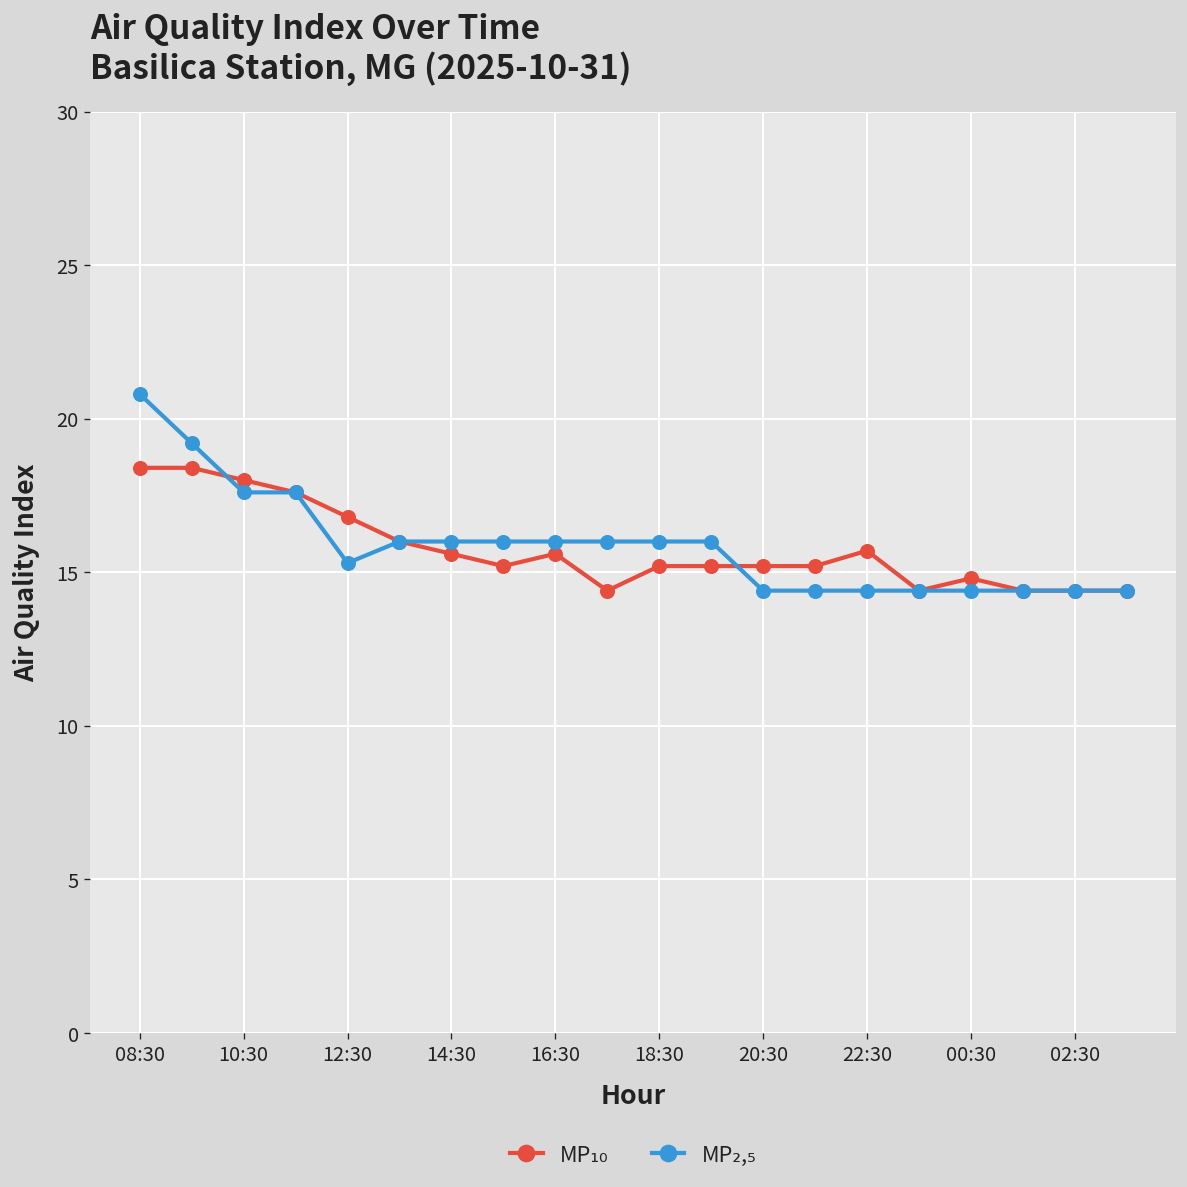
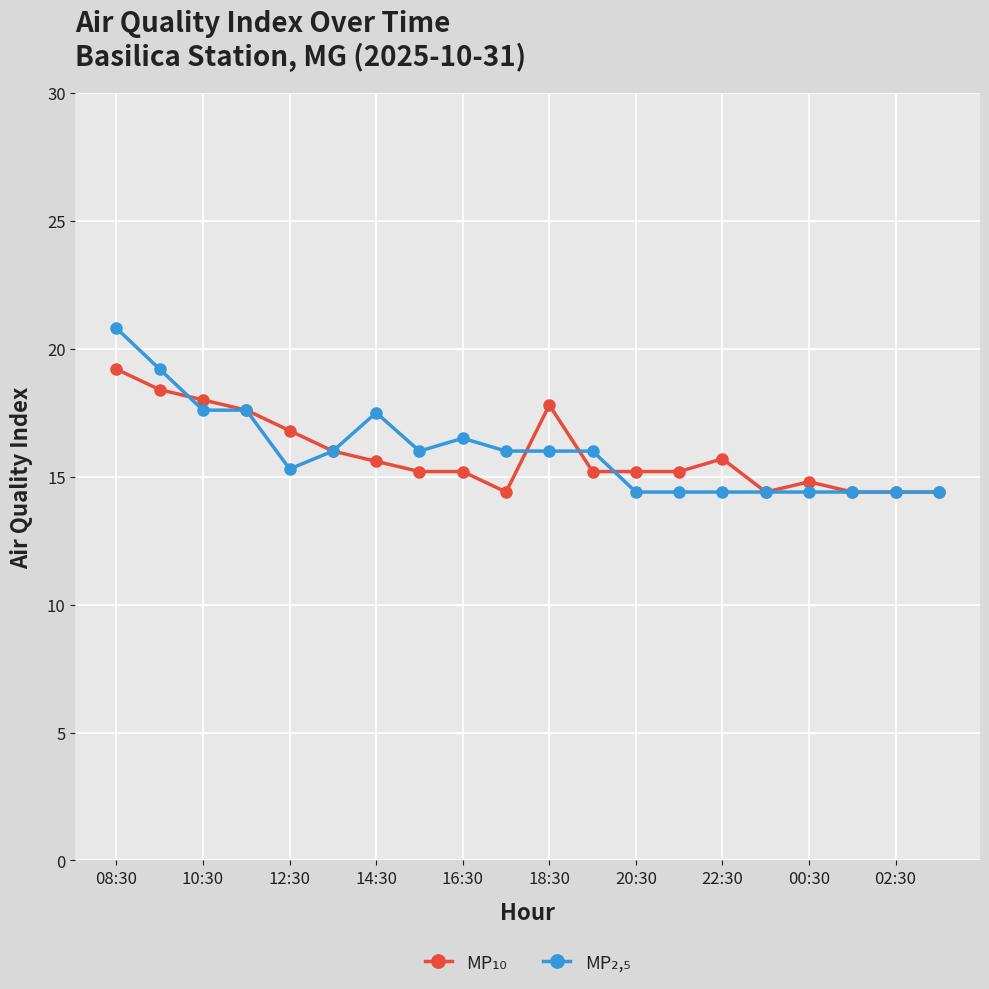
  {
    "MP₁₀": {
-     "08:30": 18.4,
+     "08:30": 19.2,
      "10:30": 18.0,
      "12:30": 16.8,
      "14:30": 15.6,
-     "16:30": 15.6,
-     "18:30": 15.2,
+     "16:30": 15.2,
+     "18:30": 17.8,
      "20:30": 15.2,
      "22:30": 15.7,
      "00:30": 14.8
    },
    "MP₂,₅": {
      "08:30": 20.8,
      "10:30": 17.6,
      "12:30": 15.3,
-     "14:30": 16.0,
-     "16:30": 16.0,
+     "14:30": 17.5,
+     "16:30": 16.5,
      "18:30": 16.0,
      "20:30": 14.4,
      "22:30": 14.4,
      "00:30": 14.4
    }
  }
